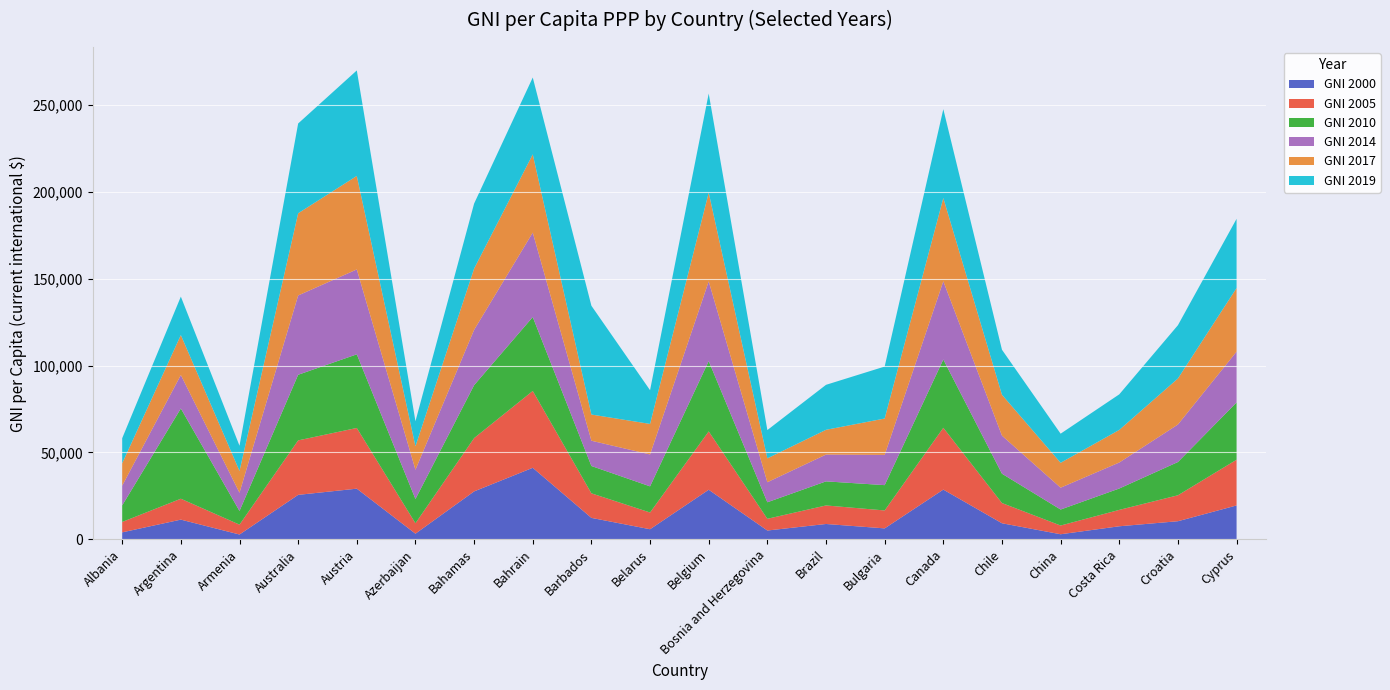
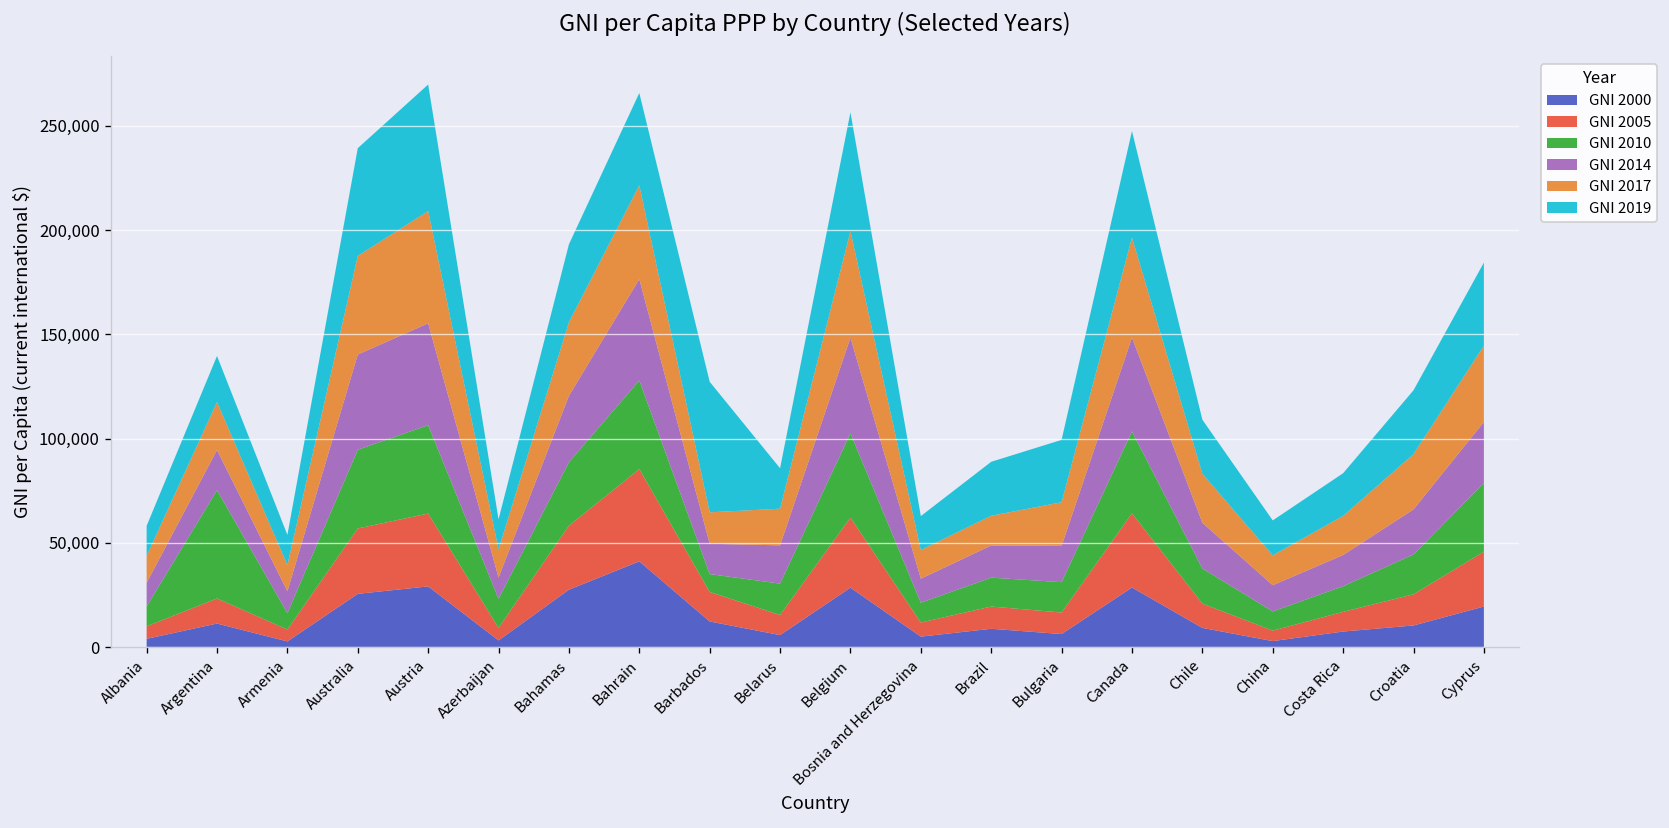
  {
    "GNI 2000": {
      "Albania": "4,000",
      "Argentina": "11,000",
      "Armenia": "3,000",
      "Australia": "26,000",
      "Austria": "29,000",
      "Azerbaijan": "3,000",
      "Bahamas": "28,000",
      "Bahrain": "41,000",
      "Barbados": "12,000",
      "Belarus": "6,000",
      "Belgium": "29,000",
      "Bosnia and Herzegovina": "5,000",
      "Brazil": "9,000",
      "Bulgaria": "6,000",
      "Canada": "29,000",
      "Chile": "9,000",
      "China": "3,000",
      "Costa Rica": "7,000",
      "Croatia": "10,000",
      "Cyprus": "19,000"
    },
    "GNI 2010": {
      "Albania": "10,000",
      "Argentina": "52,000",
      "Armenia": "8,000",
      "Australia": "38,000",
      "Austria": "42,000",
      "Azerbaijan": "14,000",
      "Bahamas": "30,000",
      "Bahrain": "43,000",
-     "Barbados": "16,000",
+     "Barbados": "9,000",
      "Belarus": "15,000",
      "Belgium": "40,000",
      "Bosnia and Herzegovina": "10,000",
      "Brazil": "14,000",
      "Bulgaria": "15,000",
      "Canada": "39,000",
      "Chile": "17,000",
      "China": "9,000",
      "Costa Rica": "12,000",
      "Croatia": "19,000",
      "Cyprus": "33,000"
    },
    "GNI 2014": {
      "Albania": "11,000",
      "Argentina": "19,000",
      "Armenia": "10,000",
      "Australia": "46,000",
      "Austria": "49,000",
-     "Azerbaijan": "17,000",
+     "Azerbaijan": "10,000",
      "Bahamas": "32,000",
      "Bahrain": "49,000",
      "Barbados": "15,000",
      "Belarus": "18,000",
      "Belgium": "46,000",
      "Bosnia and Herzegovina": "12,000",
      "Brazil": "15,000",
      "Bulgaria": "17,000",
      "Canada": "45,000",
      "Chile": "22,000",
      "China": "13,000",
      "Costa Rica": "15,000",
      "Croatia": "22,000",
      "Cyprus": "29,000"
    },
    "GNI 2019": {
      "Albania": "14,000",
      "Argentina": "22,000",
      "Armenia": "15,000",
      "Australia": "52,000",
      "Austria": "61,000",
      "Azerbaijan": "14,000",
      "Bahamas": "37,000",
      "Bahrain": "44,000",
      "Barbados": "63,000",
      "Belarus": "19,000",
      "Belgium": "57,000",
      "Bosnia and Herzegovina": "16,000",
      "Brazil": "26,000",
      "Bulgaria": "30,000",
      "Canada": "51,000",
      "Chile": "26,000",
      "China": "17,000",
      "Costa Rica": "20,000",
      "Croatia": "31,000",
      "Cyprus": "40,000"
    }
  }
